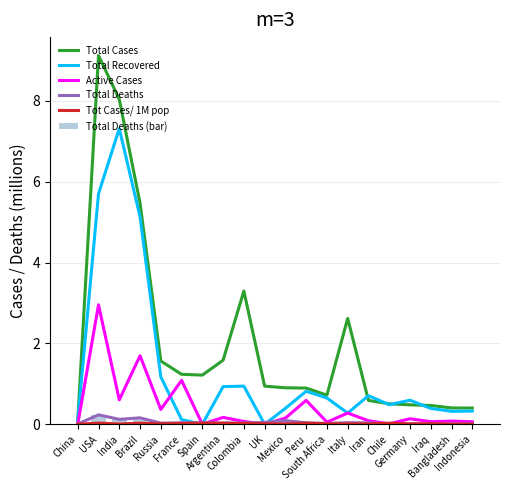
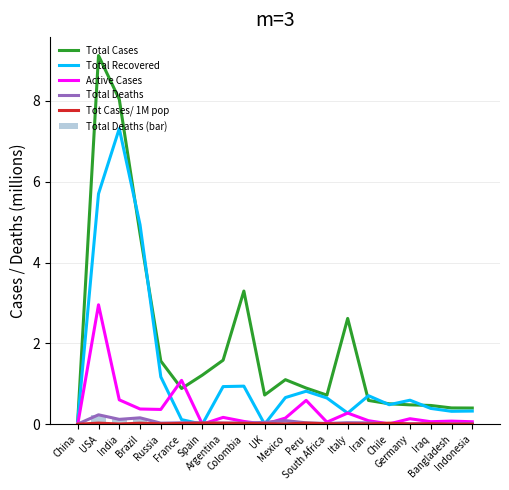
  {
    "Total Cases": {
      "USA": 9.1,
      "India": 8.0,
-     "Brazil": 5.5,
+     "Brazil": 4.7,
      "Russia": 1.6,
-     "France": 1.2,
+     "France": 0.9,
      "Spain": 1.2,
      "Argentina": 1.6,
      "Colombia": 3.3,
-     "UK": 0.9,
-     "Mexico": 0.9,
+     "UK": 0.7,
+     "Mexico": 1.1,
      "Peru": 0.9,
      "South Africa": 0.7,
      "Italy": 2.6,
      "Iran": 0.6,
      "Germany": 0.5,
      "Iraq": 0.5,
      "Bangladesh": 0.4,
      "Indonesia": 0.4
    },
    "Total Deaths (bar)": {
      "USA": 0.2,
      "India": 0.1,
      "Brazil": 0.2,
      "Mexico": 0.1
    },
    "Total Recovered": {
      "USA": 5.7,
      "India": 7.3,
-     "Brazil": 5.1,
+     "Brazil": 4.9,
      "Russia": 1.2,
      "France": 0.1,
      "Argentina": 0.9,
      "Colombia": 0.9,
-     "Mexico": 0.4,
+     "Mexico": 0.7,
      "Peru": 0.8,
      "South Africa": 0.6,
      "Iran": 0.7,
      "Germany": 0.6,
      "Iraq": 0.4,
      "Bangladesh": 0.3,
      "Indonesia": 0.3
    },
    "Active Cases": {
      "USA": 3.0,
      "India": 0.6,
-     "Brazil": 1.7,
+     "Brazil": 0.4,
      "Russia": 0.4,
      "France": 1.1,
      "Argentina": 0.2,
      "Peru": 0.6,
      "Germany": 0.1,
      "Bangladesh": 0.1
    },
    "Tot Cases/ 1M pop": {
      "USA": 0.0,
      "India": 0.0,
      "Brazil": 0.0,
      "Mexico": 0.0
    }
  }
